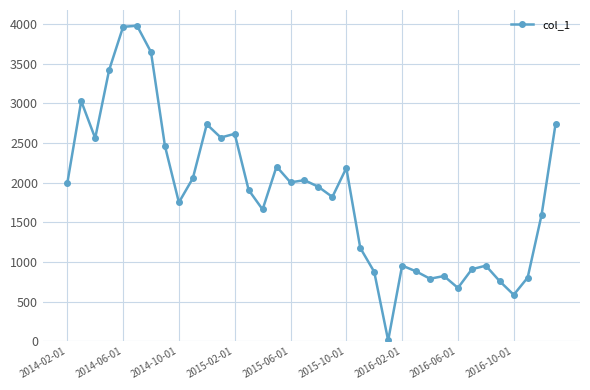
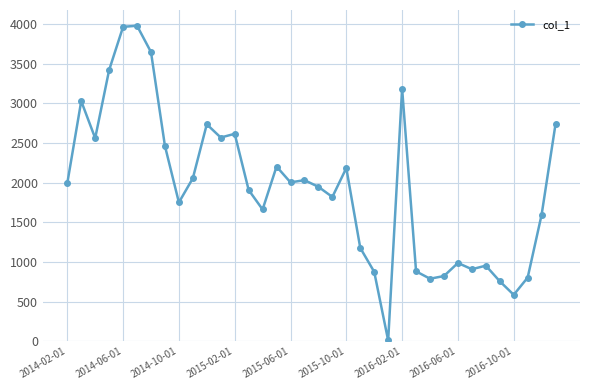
  {
    "2014-02-01": 2000,
    "2014-06-01": 4000,
    "2014-10-01": 1800,
    "2015-02-01": 2600,
    "2015-06-01": 2000,
    "2015-10-01": 2200,
-   "2016-02-01": 1000,
-   "2016-06-01": 700,
+   "2016-02-01": 3200,
+   "2016-06-01": 1000,
    "2016-10-01": 600
  }
